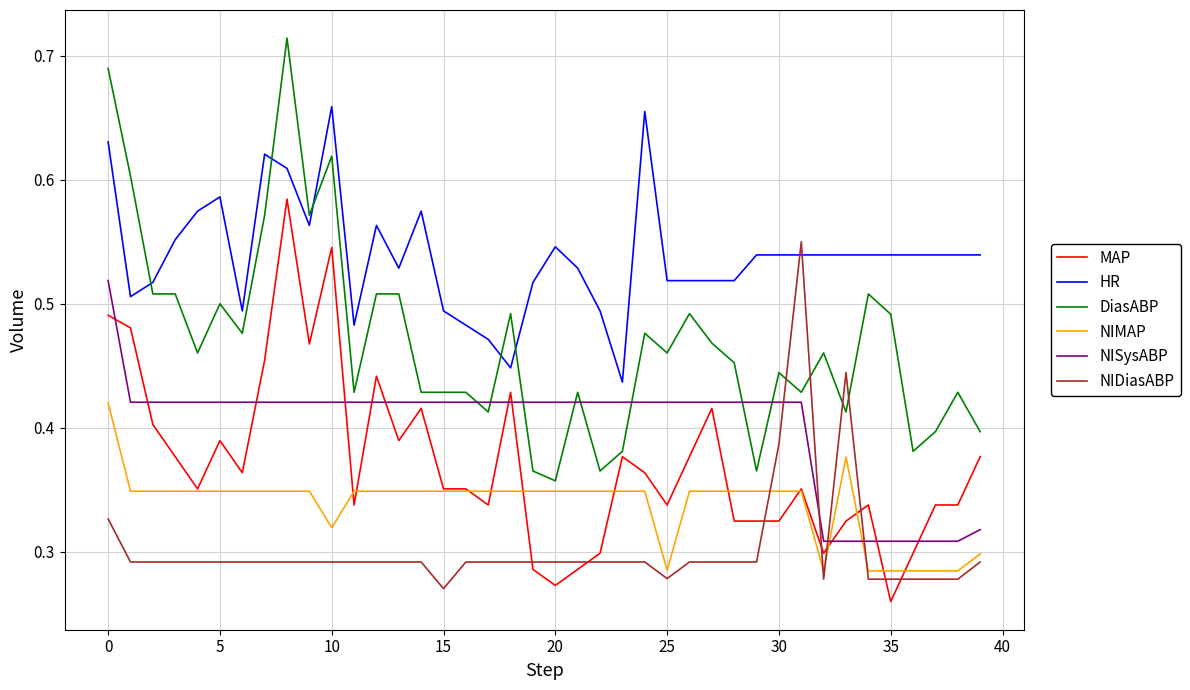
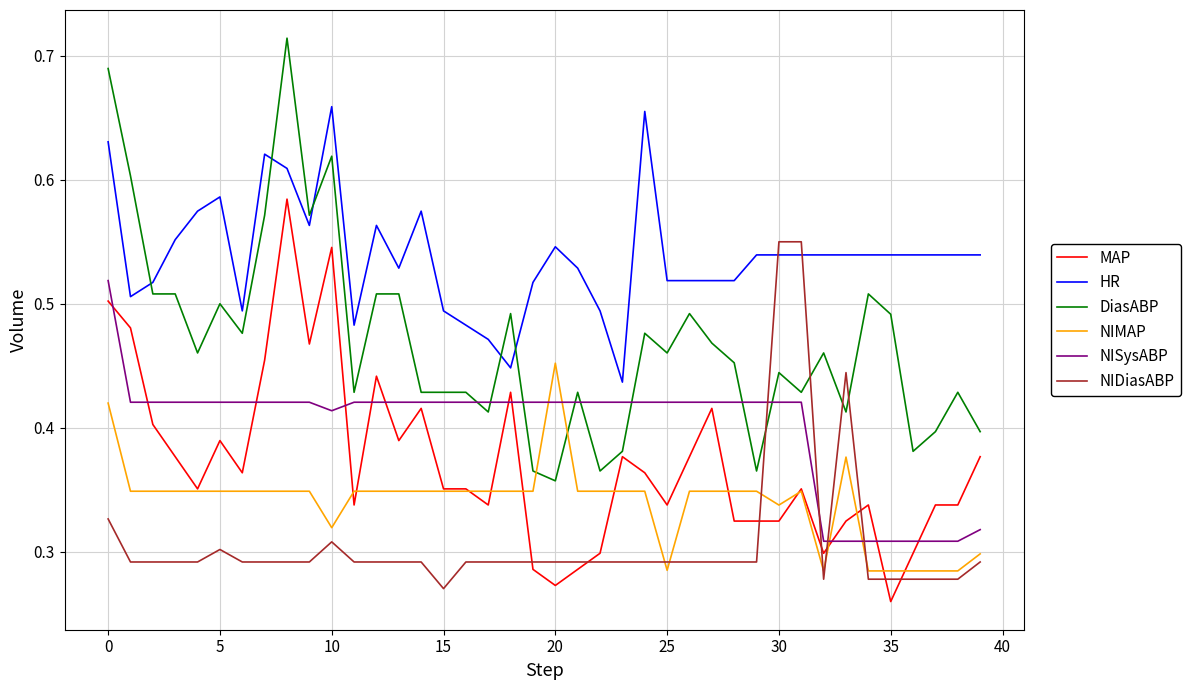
  {
    "MAP": {
-     "0": 0.491,
+     "0": 0.502,
      "5": 0.390,
      "10": 0.545,
      "20": 0.273,
      "25": 0.338,
      "30": 0.325,
      "35": 0.260
    },
    "HR": {
      "0": 0.631,
      "5": 0.586,
      "10": 0.659,
      "15": 0.494,
      "20": 0.546,
      "25": 0.519,
      "30": 0.539,
      "35": 0.539
    },
    "DiasABP": {
      "0": 0.690,
      "5": 0.500,
      "10": 0.619,
      "15": 0.429,
      "20": 0.357,
      "25": 0.460,
      "30": 0.444,
      "35": 0.492
    },
    "NIMAP": {
      "0": 0.420,
      "5": 0.349,
      "10": 0.319,
-     "20": 0.349,
+     "20": 0.452,
      "25": 0.285,
-     "30": 0.349,
+     "30": 0.338,
      "35": 0.284
    },
    "NISysABP": {
      "0": 0.519,
      "5": 0.421,
-     "10": 0.421,
+     "10": 0.414,
      "15": 0.421,
      "20": 0.421,
      "25": 0.421,
      "30": 0.421,
      "35": 0.308
    },
    "NIDiasABP": {
      "0": 0.326,
-     "5": 0.292,
-     "10": 0.292,
+     "5": 0.302,
+     "10": 0.308,
      "15": 0.270,
      "20": 0.292,
-     "25": 0.278,
-     "30": 0.387,
+     "25": 0.292,
+     "30": 0.550,
      "35": 0.278
    }
  }
